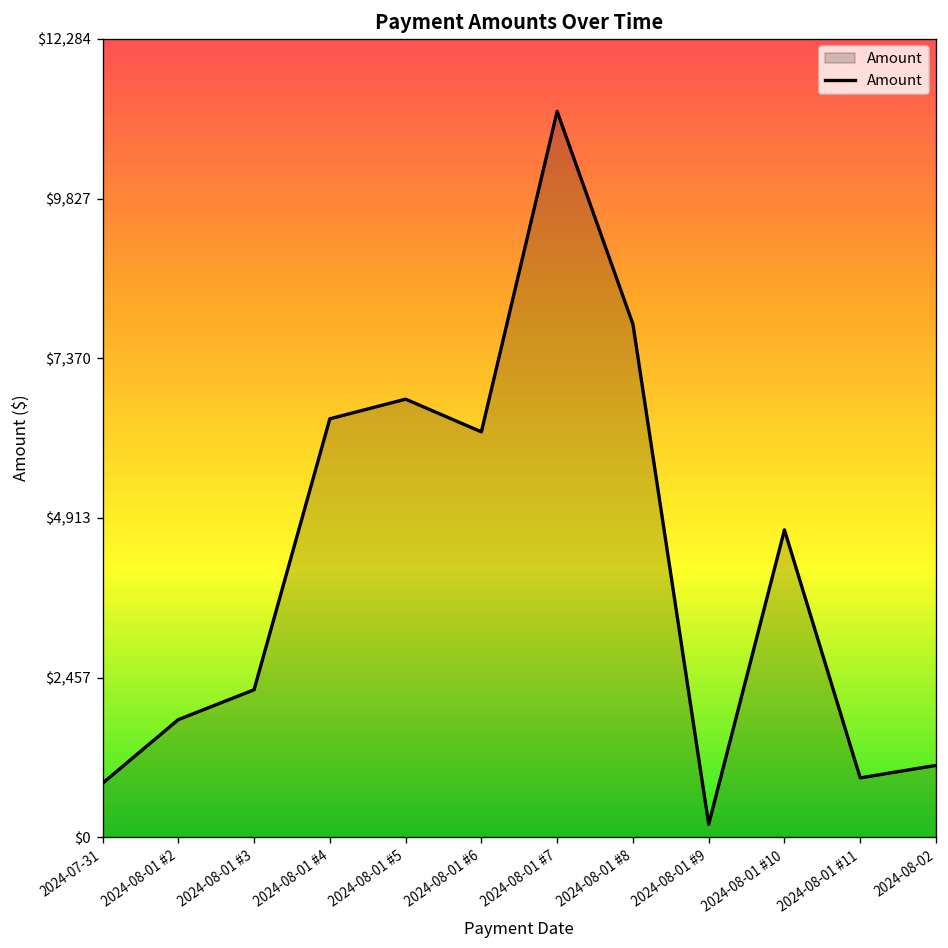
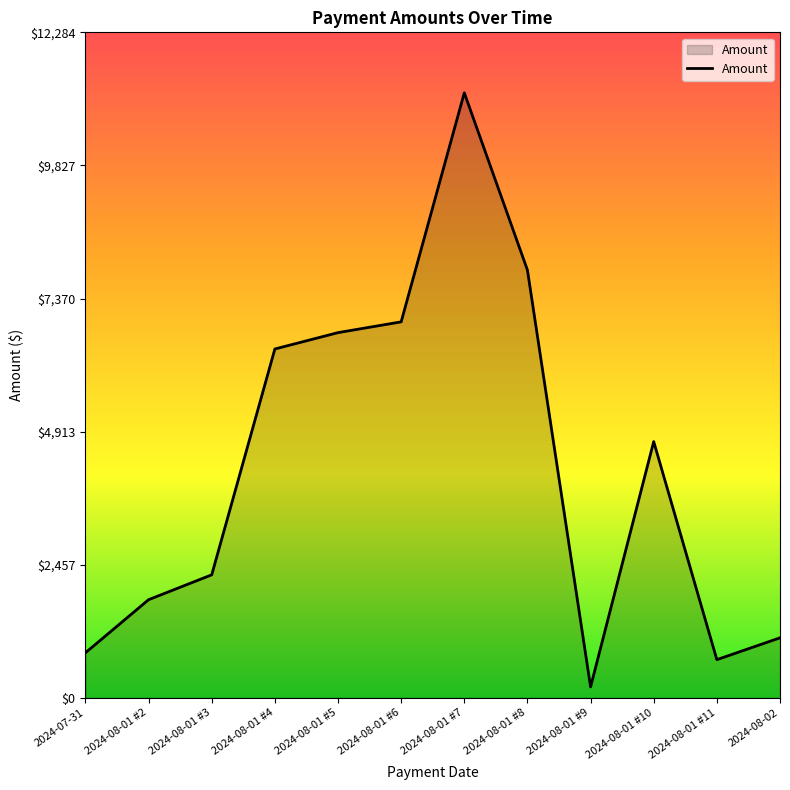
  {
    "2024-07-31": "$800",
    "2024-08-01 #2": "$1,800",
    "2024-08-01 #3": "$2,300",
    "2024-08-01 #4": "$6,400",
    "2024-08-01 #5": "$6,700",
-   "2024-08-01 #6": "$6,200",
+   "2024-08-01 #6": "$6,900",
    "2024-08-01 #7": "$11,200",
    "2024-08-01 #8": "$7,900",
    "2024-08-01 #9": "$200",
    "2024-08-01 #10": "$4,700",
-   "2024-08-01 #11": "$900",
+   "2024-08-01 #11": "$700",
    "2024-08-02": "$1,100"
  }
